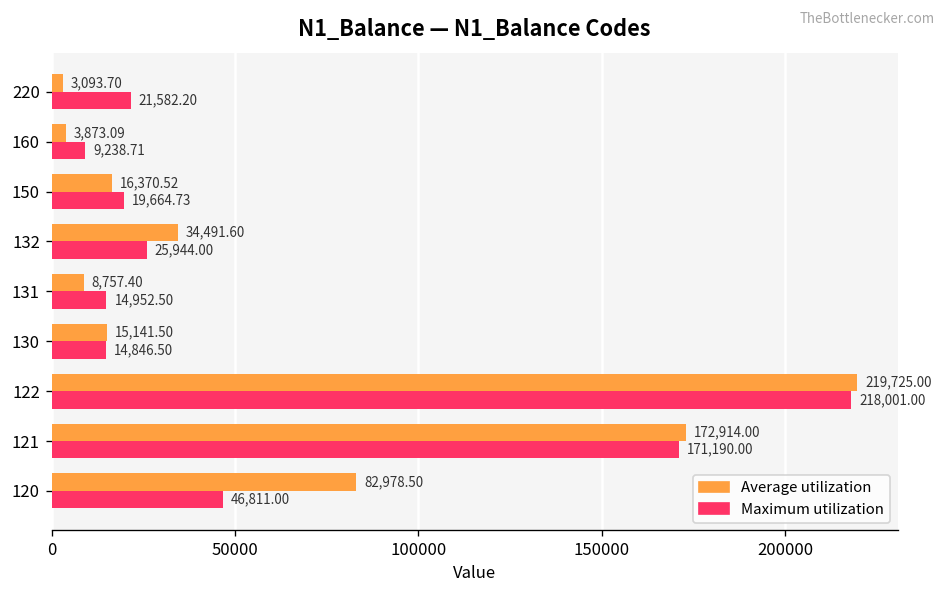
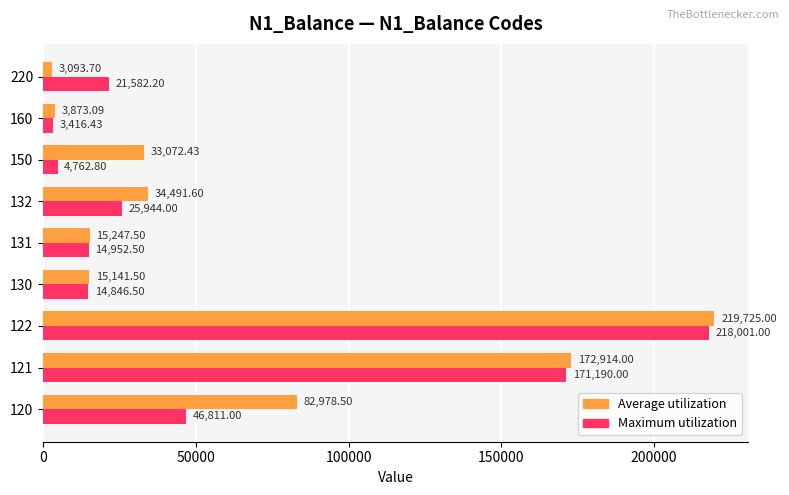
  {
    "Average utilization": {
      "220": "3,093.70",
      "160": "3,873.09",
-     "150": "16,370.52",
+     "150": "33,072.43",
      "132": "34,491.60",
-     "131": "8,757.40",
+     "131": "15,247.50",
      "130": "15,141.50",
      "122": "219,725.00",
      "121": "172,914.00",
      "120": "82,978.50"
    },
    "Maximum utilization": {
      "220": "21,582.20",
-     "160": "9,238.71",
-     "150": "19,664.73",
+     "160": "3,416.43",
+     "150": "4,762.80",
      "132": "25,944.00",
      "131": "14,952.50",
      "130": "14,846.50",
      "122": "218,001.00",
      "121": "171,190.00",
      "120": "46,811.00"
    }
  }
